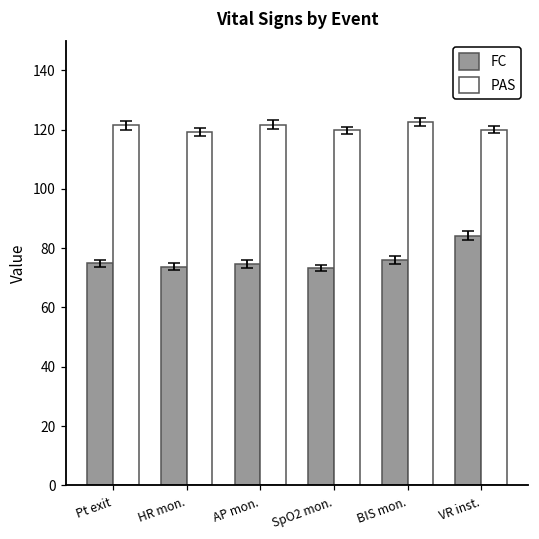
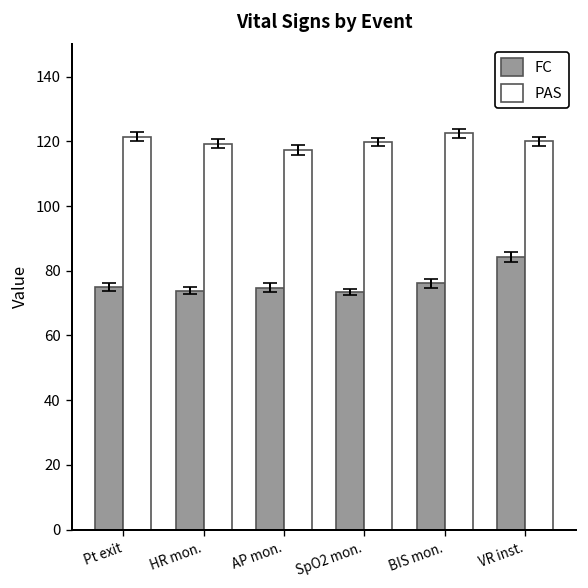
  {
    "FC": {
      "Pt exit": 75,
      "HR mon.": 74,
      "AP mon.": 75,
      "SpO2 mon.": 73,
      "BIS mon.": 76,
      "VR inst.": 84
    },
    "PAS": {
      "Pt exit": 121,
      "HR mon.": 119,
-     "AP mon.": 122,
+     "AP mon.": 117,
      "SpO2 mon.": 120,
      "BIS mon.": 122,
      "VR inst.": 120
    }
  }
